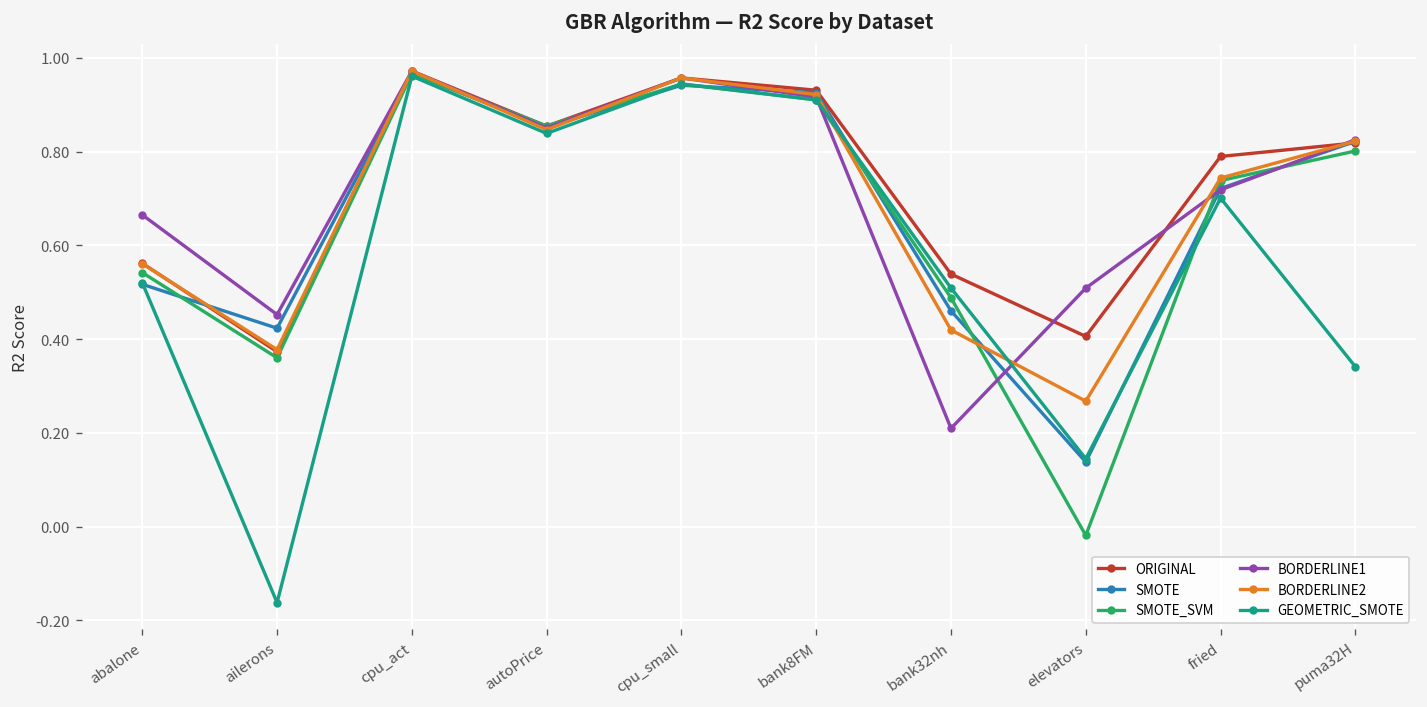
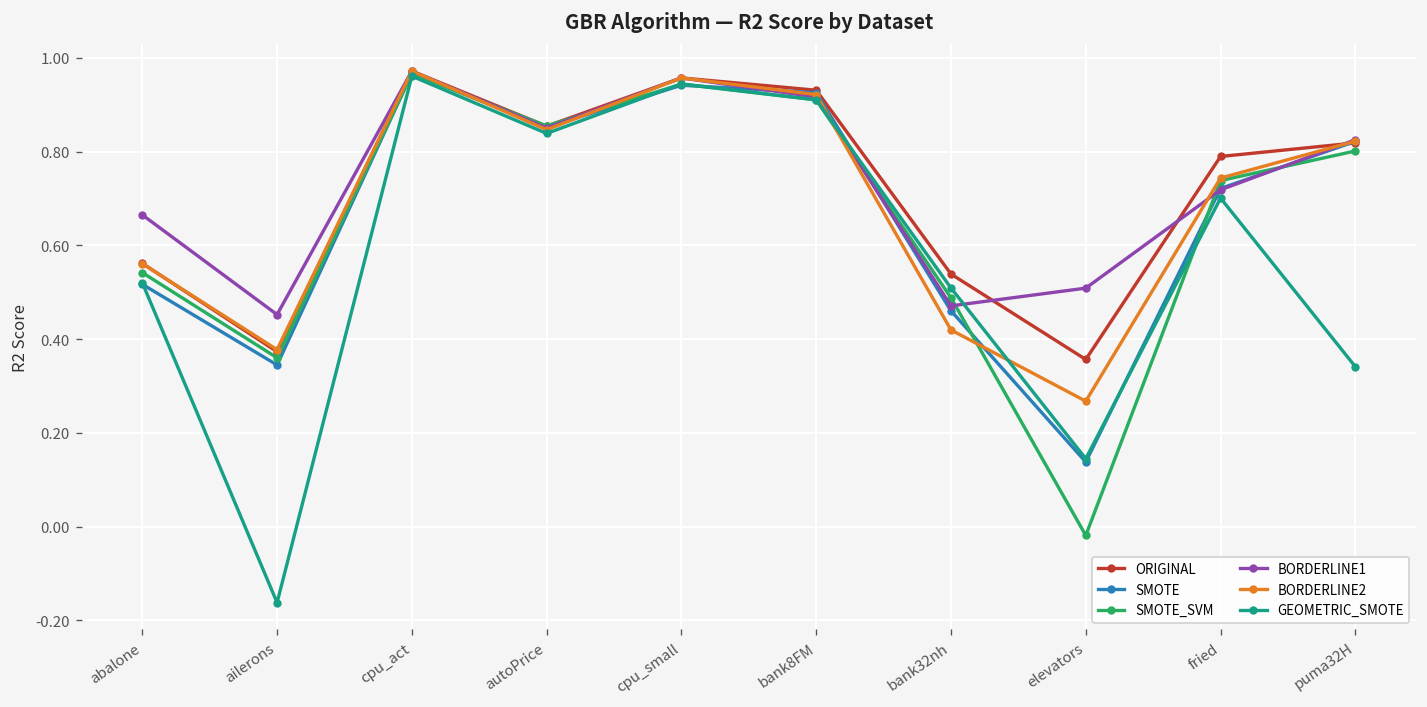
  {
    "ORIGINAL": {
      "bank32nh": 0.54,
-     "elevators": 0.41,
+     "elevators": 0.36,
      "fried": 0.79
    },
    "SMOTE": {
-     "ailerons": 0.42,
+     "ailerons": 0.34,
      "bank32nh": 0.46,
      "elevators": 0.14
    },
    "BORDERLINE1": {
      "abalone": 0.66,
      "ailerons": 0.45,
-     "bank32nh": 0.21,
+     "bank32nh": 0.47,
      "elevators": 0.51
    },
    "BORDERLINE2": {
      "bank32nh": 0.42,
      "elevators": 0.27
    }
  }
